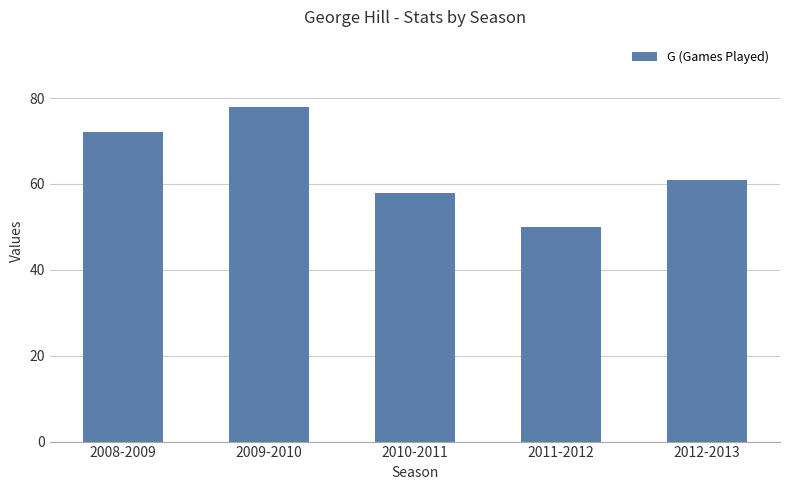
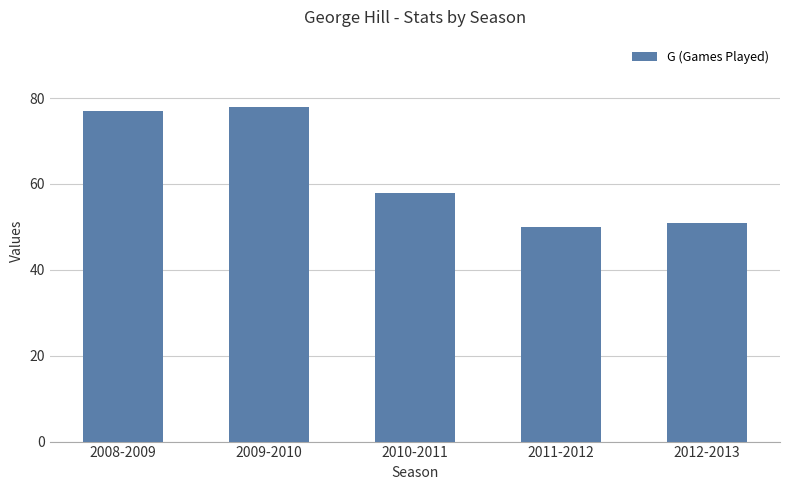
  {
-   "2008-2009": 72,
+   "2008-2009": 77,
    "2009-2010": 78,
    "2010-2011": 58,
    "2011-2012": 50,
-   "2012-2013": 61
+   "2012-2013": 51
  }
